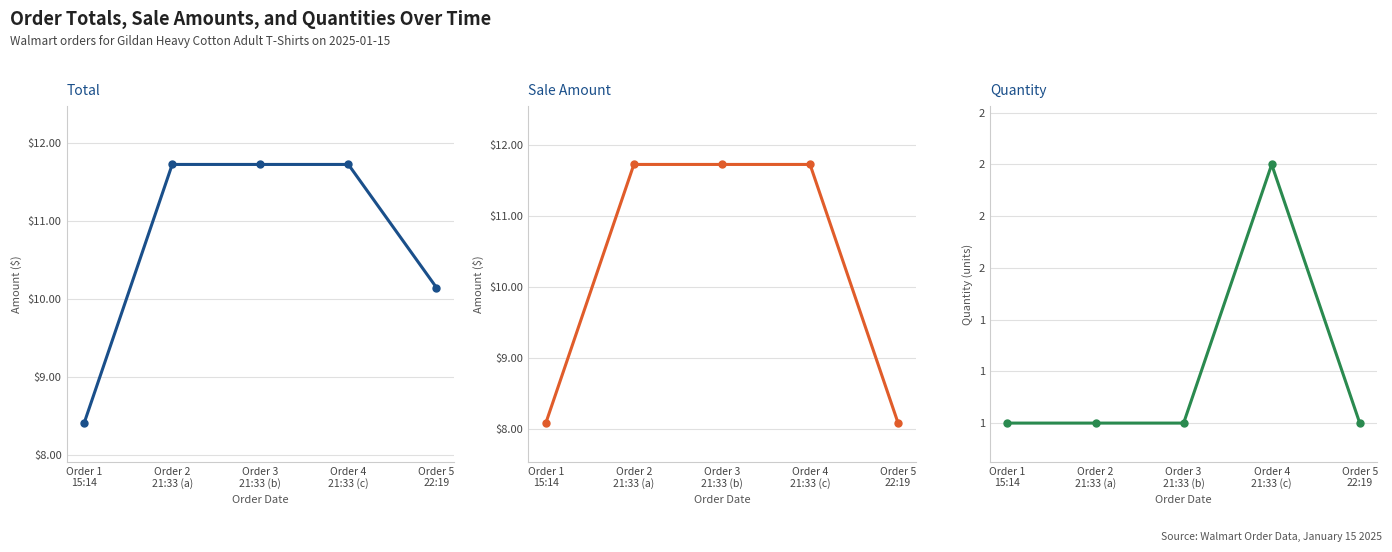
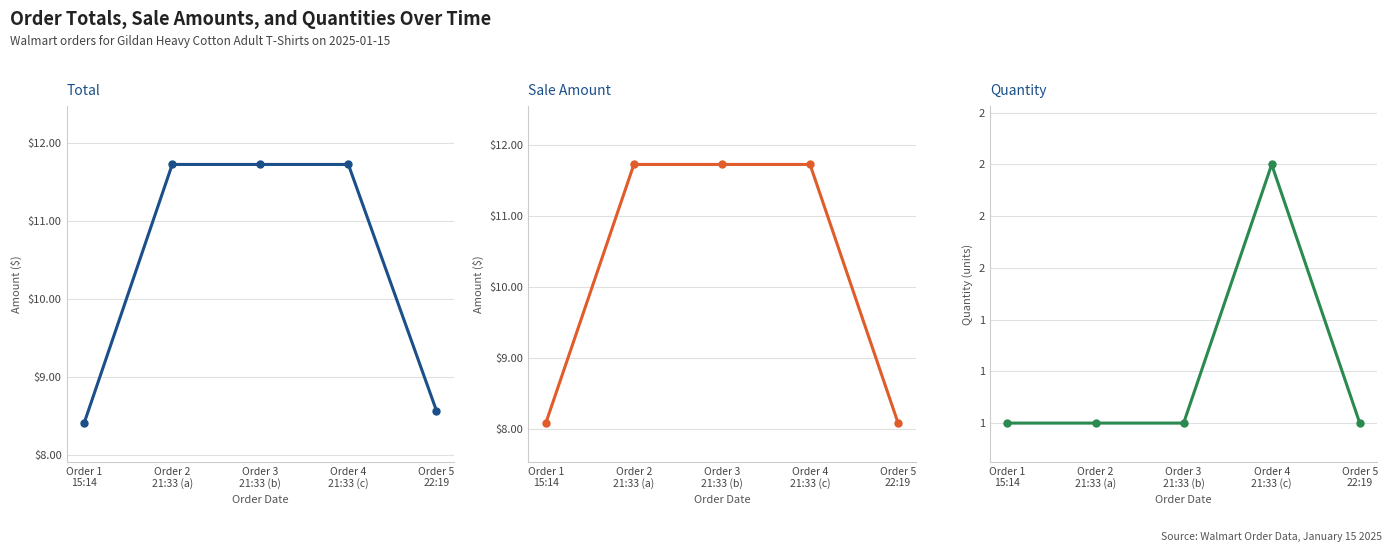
  {
    "Total": {
      "Order 1 15:14": "$8.4",
      "Order 2 21:33 (a)": "$11.7",
      "Order 3 21:33 (b)": "$11.7",
      "Order 4 21:33 (c)": "$11.7",
-     "Order 5 22:19": "$10.2"
+     "Order 5 22:19": "$8.6"
    },
    "Sale Amount": {
      "Order 1 15:14": "$8.1",
      "Order 2 21:33 (a)": "$11.7",
      "Order 3 21:33 (b)": "$11.7",
      "Order 4 21:33 (c)": "$11.7",
      "Order 5 22:19": "$8.1"
    }
  }
